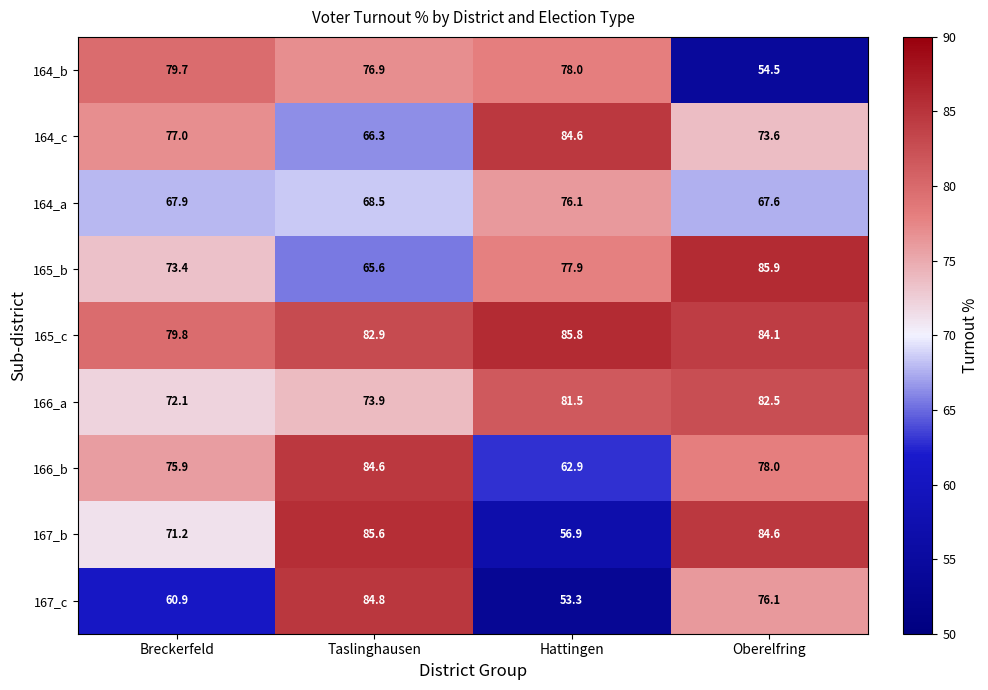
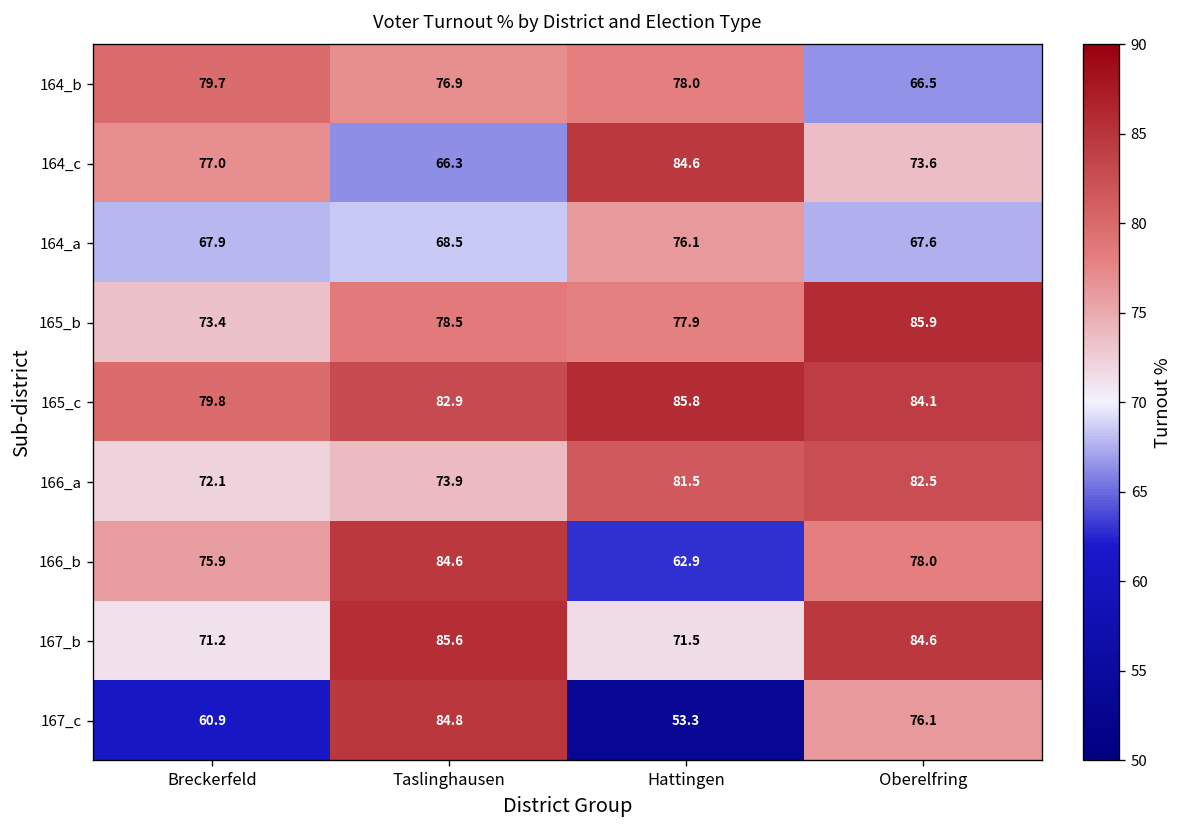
  {
    "164_b": {
      "Breckerfeld": 79.7,
      "Taslinghausen": 76.9,
      "Hattingen": 78.0,
-     "Oberelfring": 54.5
+     "Oberelfring": 66.5
    },
    "164_c": {
      "Breckerfeld": 77.0,
      "Taslinghausen": 66.3,
      "Hattingen": 84.6,
      "Oberelfring": 73.6
    },
    "164_a": {
      "Breckerfeld": 67.9,
      "Taslinghausen": 68.5,
      "Hattingen": 76.1,
      "Oberelfring": 67.6
    },
    "165_b": {
      "Breckerfeld": 73.4,
-     "Taslinghausen": 65.6,
+     "Taslinghausen": 78.5,
      "Hattingen": 77.9,
      "Oberelfring": 85.9
    },
    "165_c": {
      "Breckerfeld": 79.8,
      "Taslinghausen": 82.9,
      "Hattingen": 85.8,
      "Oberelfring": 84.1
    },
    "166_a": {
      "Breckerfeld": 72.1,
      "Taslinghausen": 73.9,
      "Hattingen": 81.5,
      "Oberelfring": 82.5
    },
    "166_b": {
      "Breckerfeld": 75.9,
      "Taslinghausen": 84.6,
      "Hattingen": 62.9,
      "Oberelfring": 78.0
    },
    "167_b": {
      "Breckerfeld": 71.2,
      "Taslinghausen": 85.6,
-     "Hattingen": 56.9,
+     "Hattingen": 71.5,
      "Oberelfring": 84.6
    },
    "167_c": {
      "Breckerfeld": 60.9,
      "Taslinghausen": 84.8,
      "Hattingen": 53.3,
      "Oberelfring": 76.1
    }
  }
